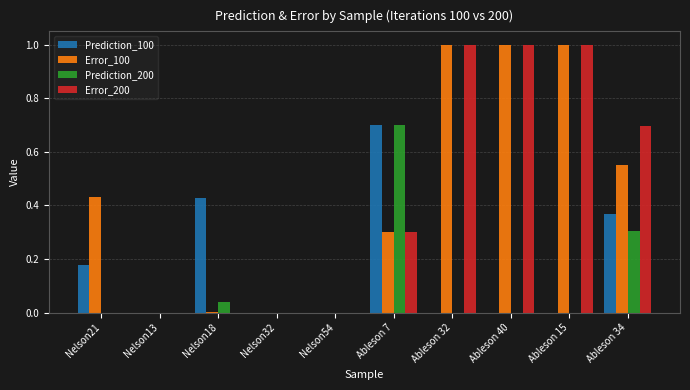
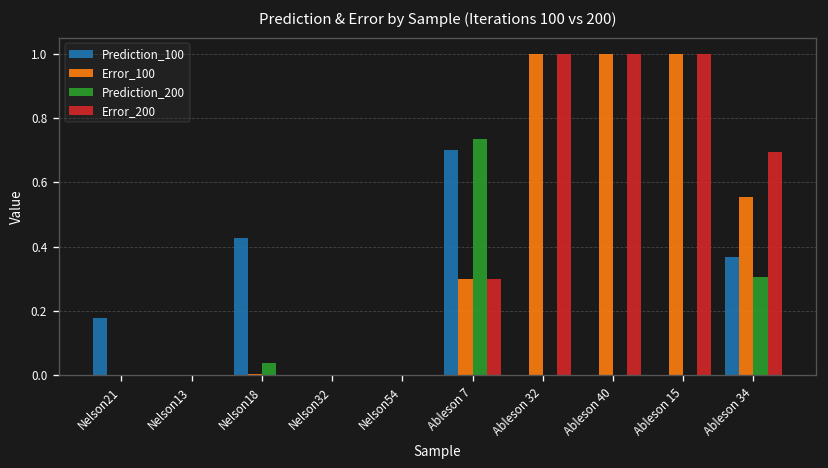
  {
    "Prediction_100": {
      "Nelson21": 0.18,
      "Nelson18": 0.43,
      "Ableson 7": 0.70,
      "Ableson 34": 0.37
    },
    "Error_100": {
-     "Nelson21": 0.43,
+     "Nelson21": 0.00,
      "Ableson 7": 0.30,
      "Ableson 32": 1.00,
      "Ableson 40": 1.00,
      "Ableson 15": 1.00,
      "Ableson 34": 0.55
    },
    "Prediction_200": {
      "Nelson18": 0.04,
-     "Ableson 7": 0.70,
+     "Ableson 7": 0.73,
      "Ableson 34": 0.30
    },
    "Error_200": {
      "Ableson 7": 0.30,
      "Ableson 32": 1.00,
      "Ableson 40": 1.00,
      "Ableson 15": 1.00,
      "Ableson 34": 0.70
    }
  }
